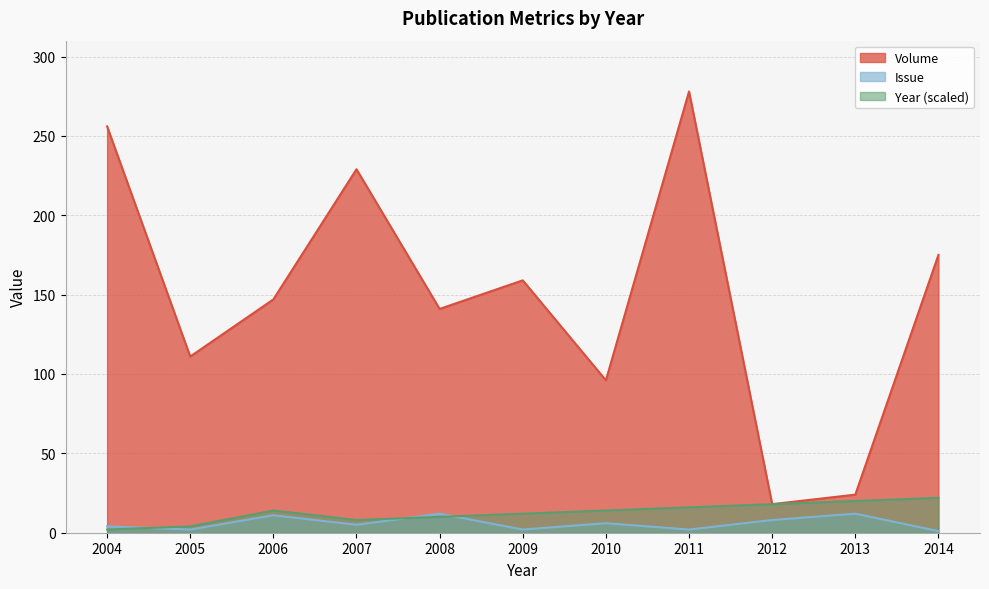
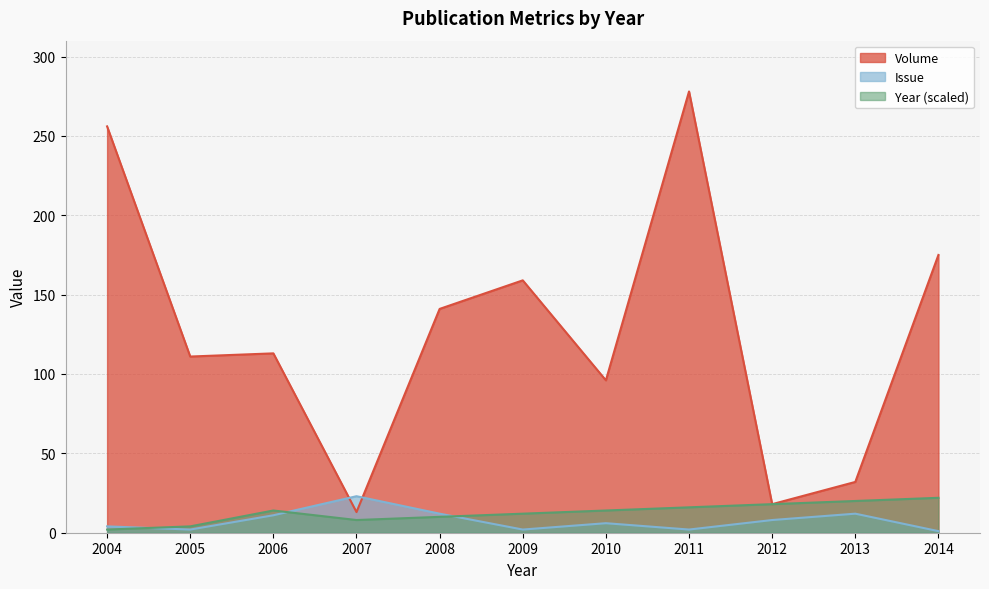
  {
    "Volume": {
      "2004": 256,
      "2005": 111,
-     "2006": 147,
-     "2007": 229,
+     "2006": 113,
+     "2007": 13,
      "2008": 141,
      "2009": 159,
      "2010": 96,
      "2011": 278,
-     "2013": 24,
+     "2013": 32,
      "2014": 175
    },
    "Issue": {
      "2004": 4,
      "2005": 2,
      "2006": 11,
-     "2007": 5,
+     "2007": 23,
      "2008": 12,
      "2009": 2,
      "2010": 6,
      "2011": 2,
      "2012": 8,
      "2013": 12,
      "2014": 1
    },
    "Year (scaled)": {
      "2004": 2,
      "2005": 4,
      "2006": 14,
      "2007": 8,
      "2008": 10,
      "2009": 12,
      "2010": 14,
      "2011": 16,
      "2013": 20,
      "2014": 22
    }
  }
